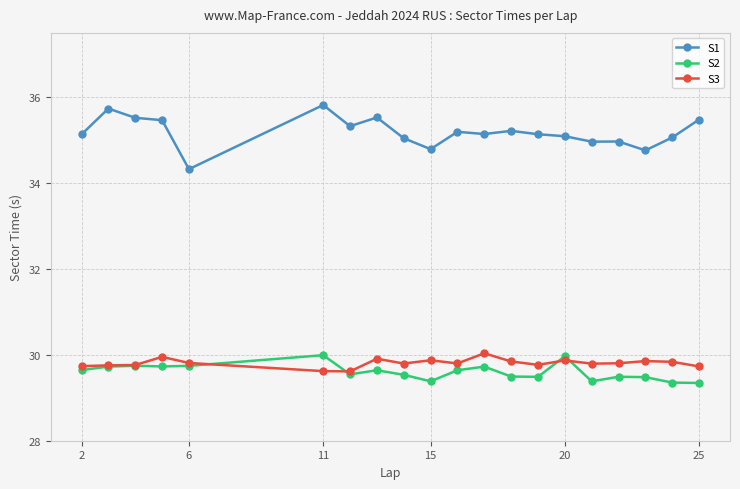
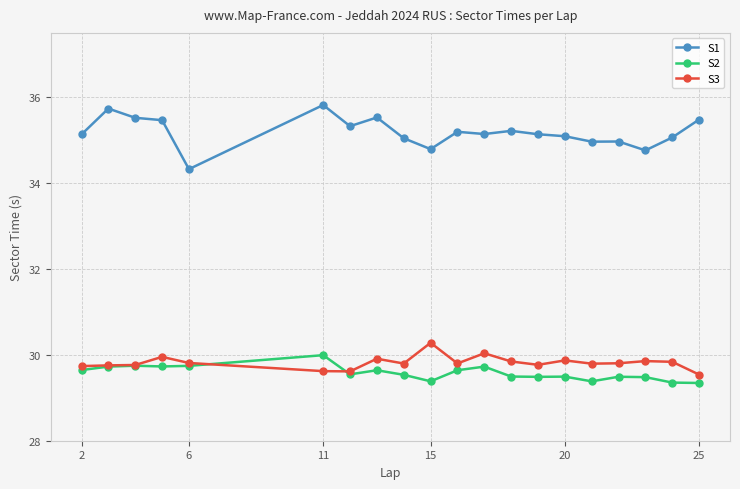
  {
    "S1": {
      "2": 35.1,
      "6": 34.3,
      "11": 35.8,
      "15": 34.8,
      "20": 35.1,
      "25": 35.5
    },
    "S2": {
      "2": 29.6,
      "6": 29.7,
      "11": 30.0,
      "15": 29.4,
-     "20": 30.0,
+     "20": 29.5,
      "25": 29.3
    },
    "S3": {
      "2": 29.7,
      "6": 29.8,
      "11": 29.6,
-     "15": 29.9,
+     "15": 30.3,
      "20": 29.9,
-     "25": 29.7
+     "25": 29.5
    }
  }
